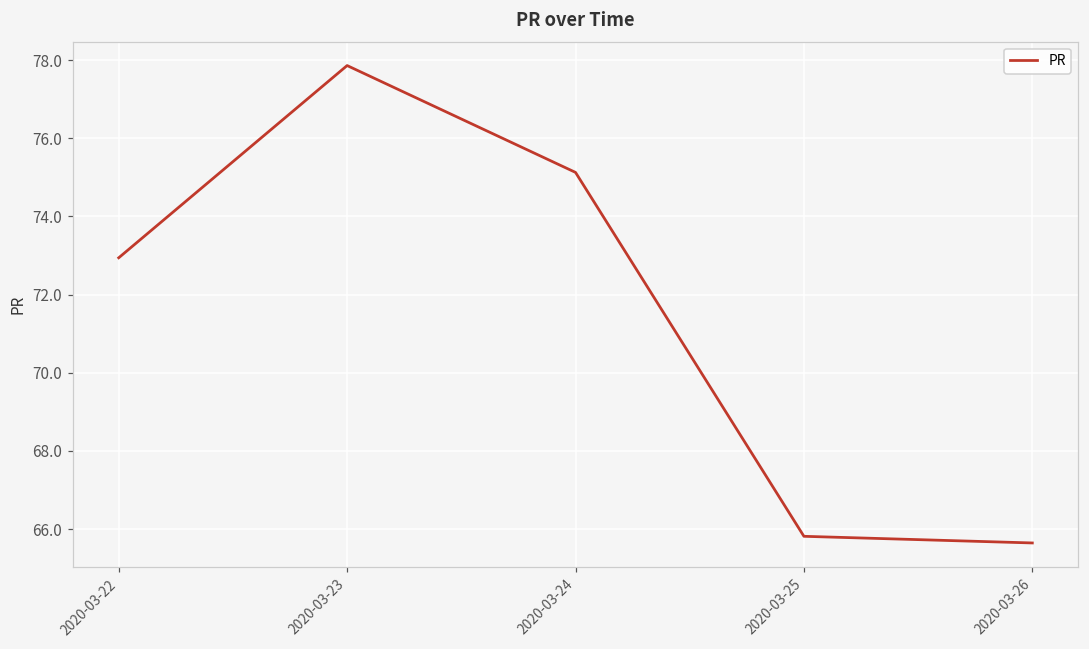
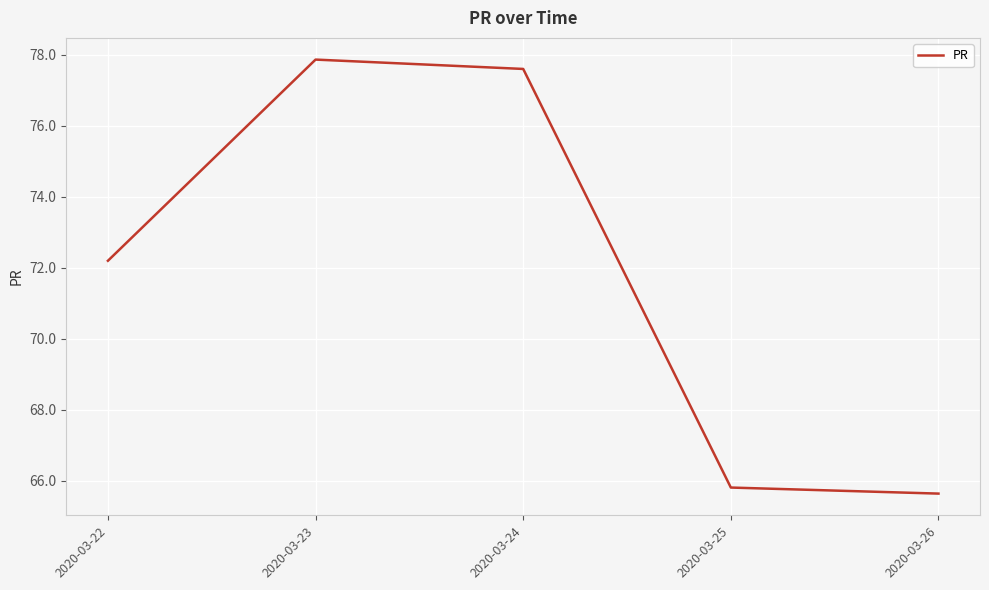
  {
-   "2020-03-22": 72.9,
+   "2020-03-22": 72.2,
    "2020-03-23": 77.9,
-   "2020-03-24": 75.1,
+   "2020-03-24": 77.6,
    "2020-03-25": 65.8,
    "2020-03-26": 65.6
  }
